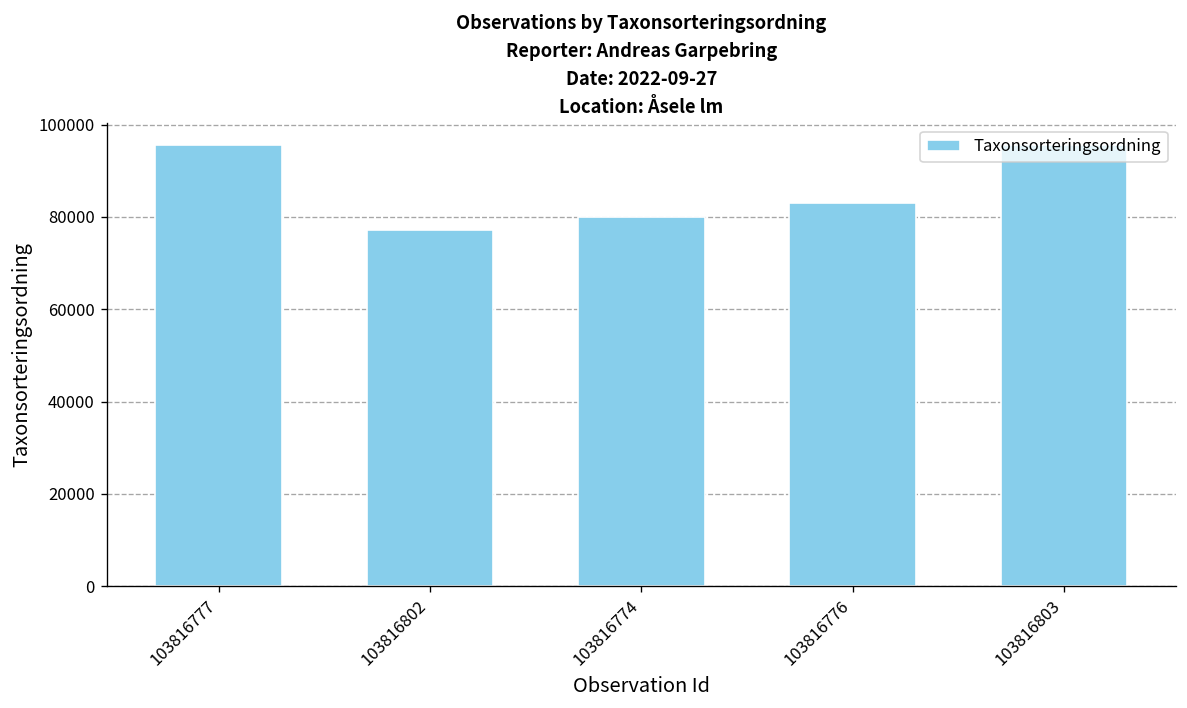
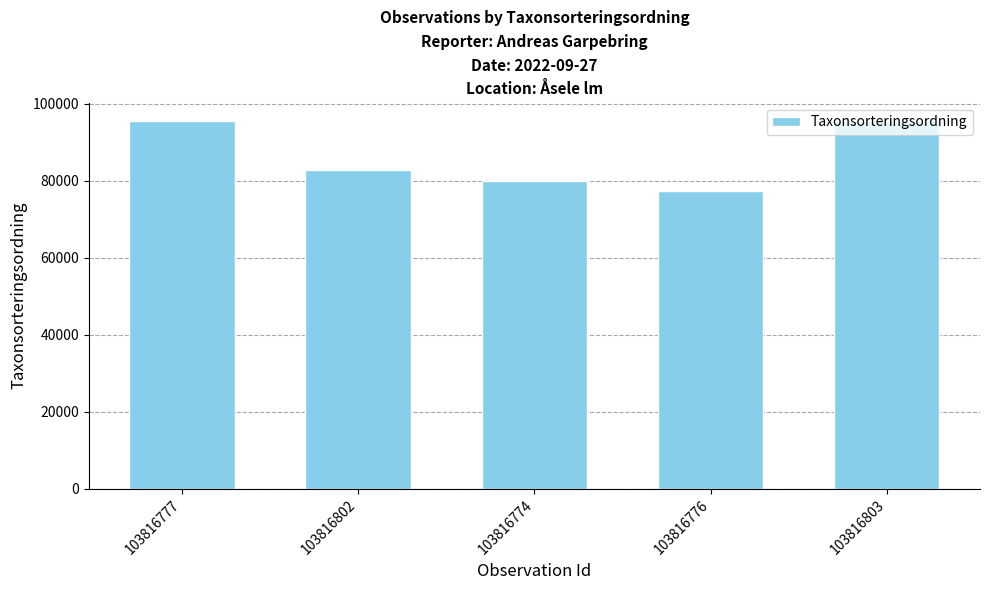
  {
    "103816777": 96000,
-   "103816802": 77000,
+   "103816802": 83000,
    "103816774": 80000,
-   "103816776": 83000
+   "103816776": 77000
  }
